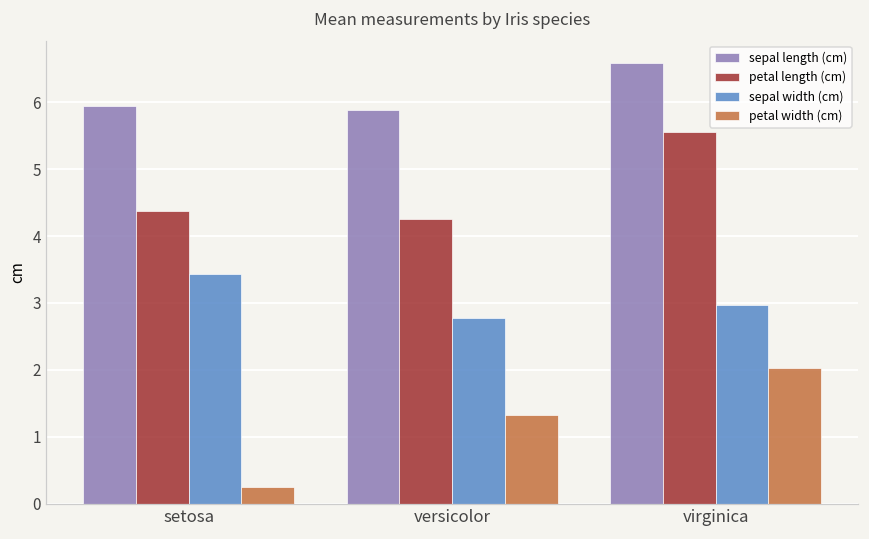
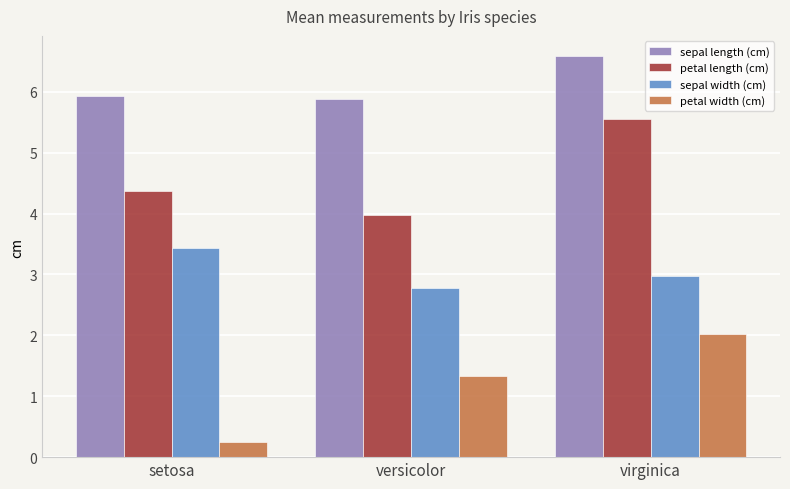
  {
    "petal length (cm)": {
      "setosa": 4.4,
-     "versicolor": 4.3,
+     "versicolor": 4.0,
      "virginica": 5.6
    },
    "petal width (cm)": {
      "setosa": 0.2,
      "versicolor": 1.3,
      "virginica": 2.0
    }
  }
